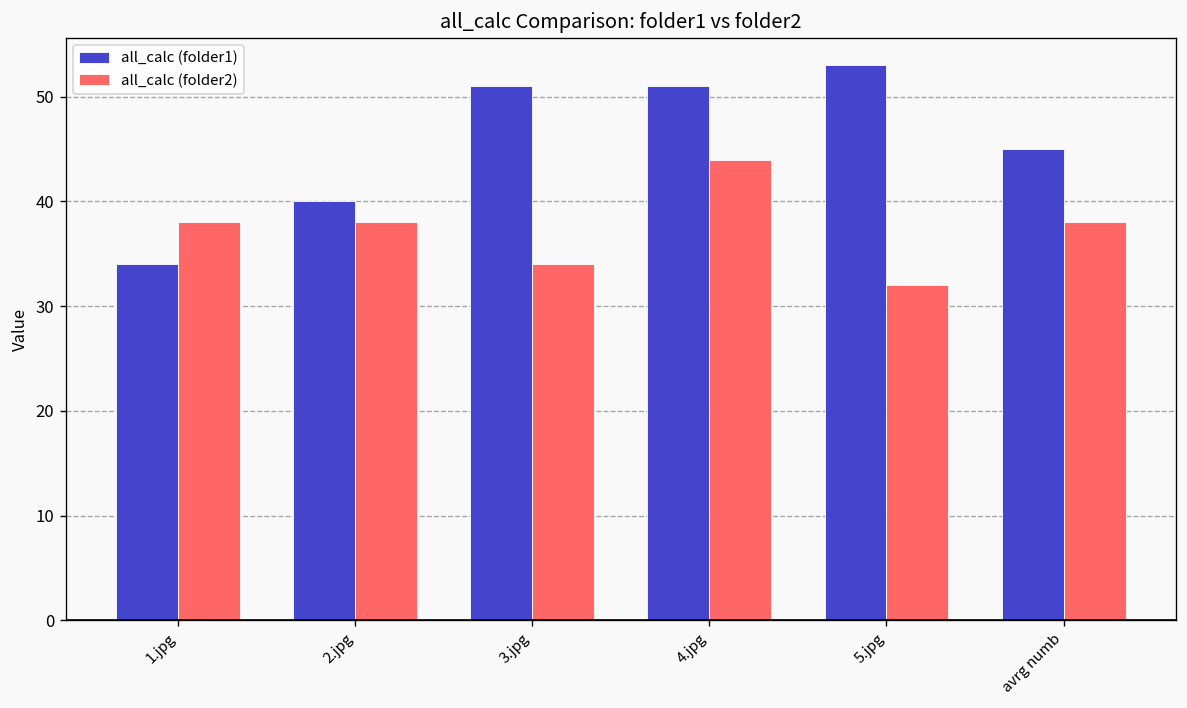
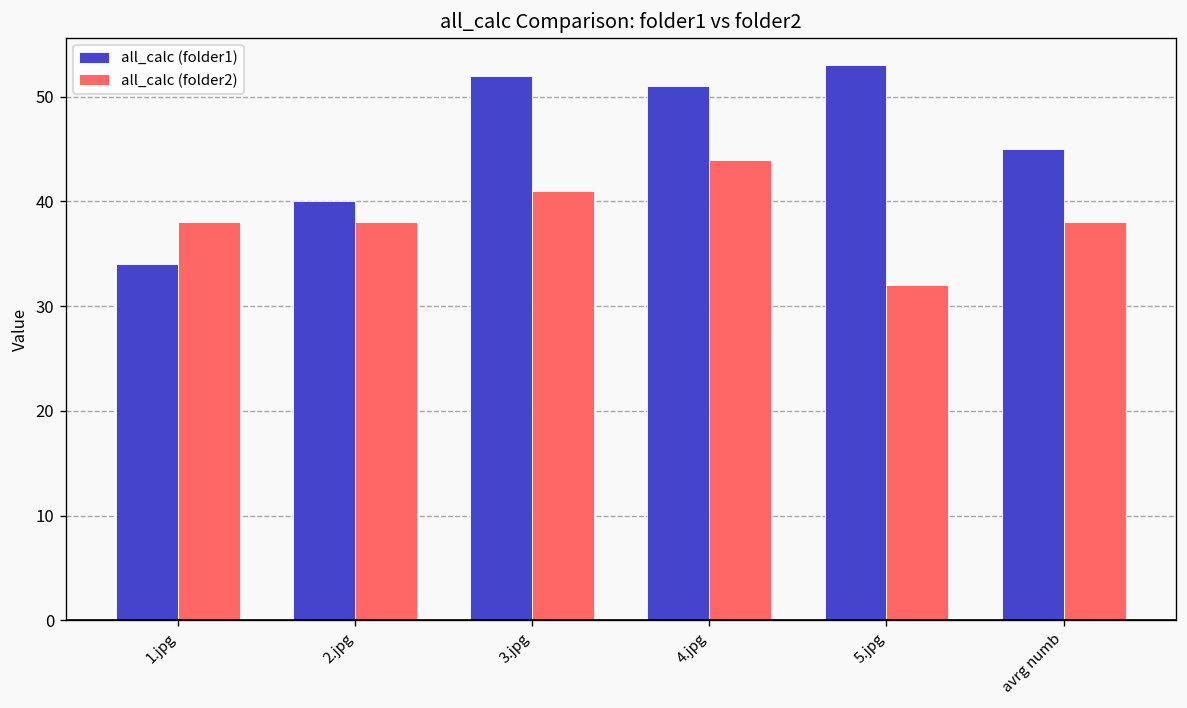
  {
    "all_calc (folder1)": {
      "1.jpg": 34,
      "2.jpg": 40,
-     "3.jpg": 51,
+     "3.jpg": 52,
      "4.jpg": 51,
      "5.jpg": 53,
      "avrg numb": 45
    },
    "all_calc (folder2)": {
      "1.jpg": 38,
      "2.jpg": 38,
-     "3.jpg": 34,
+     "3.jpg": 41,
      "4.jpg": 44,
      "5.jpg": 32,
      "avrg numb": 38
    }
  }
